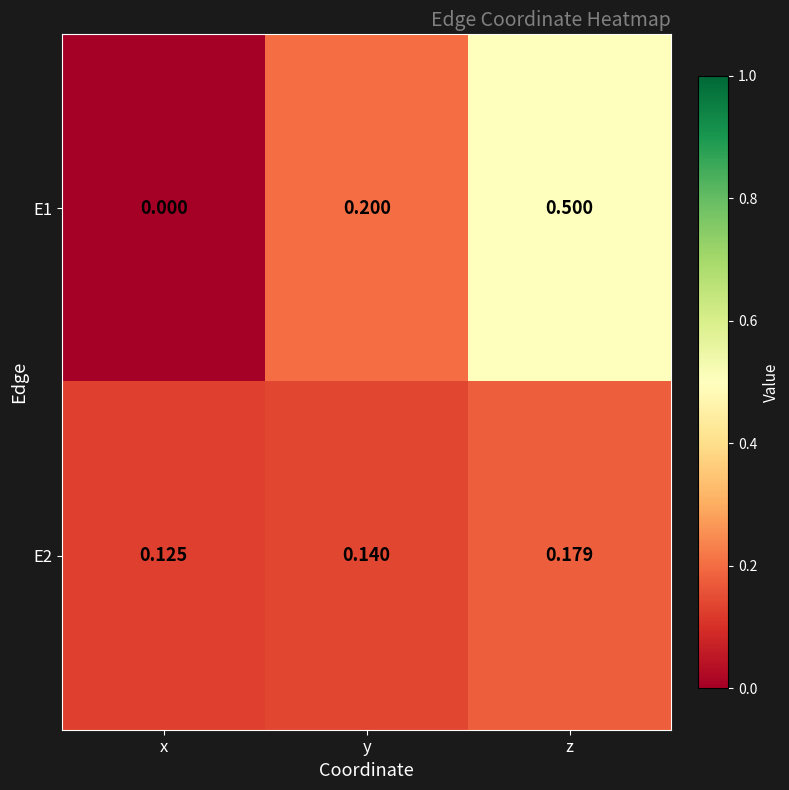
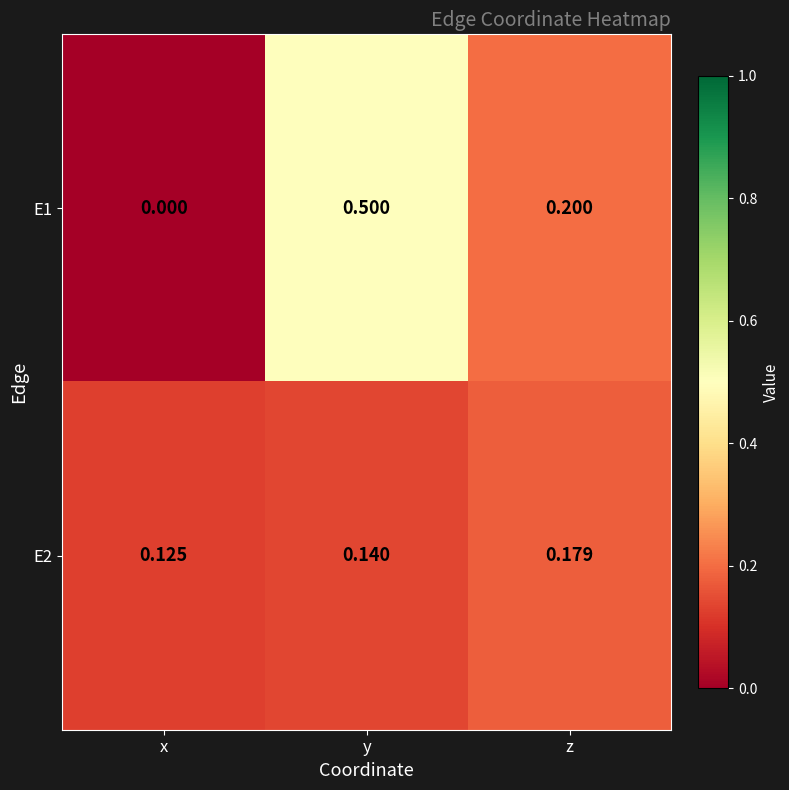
  {
    "E1": {
      "x": 0.000,
-     "y": 0.200,
-     "z": 0.500
+     "y": 0.500,
+     "z": 0.200
    },
    "E2": {
      "x": 0.125,
      "y": 0.140,
      "z": 0.179
    }
  }
